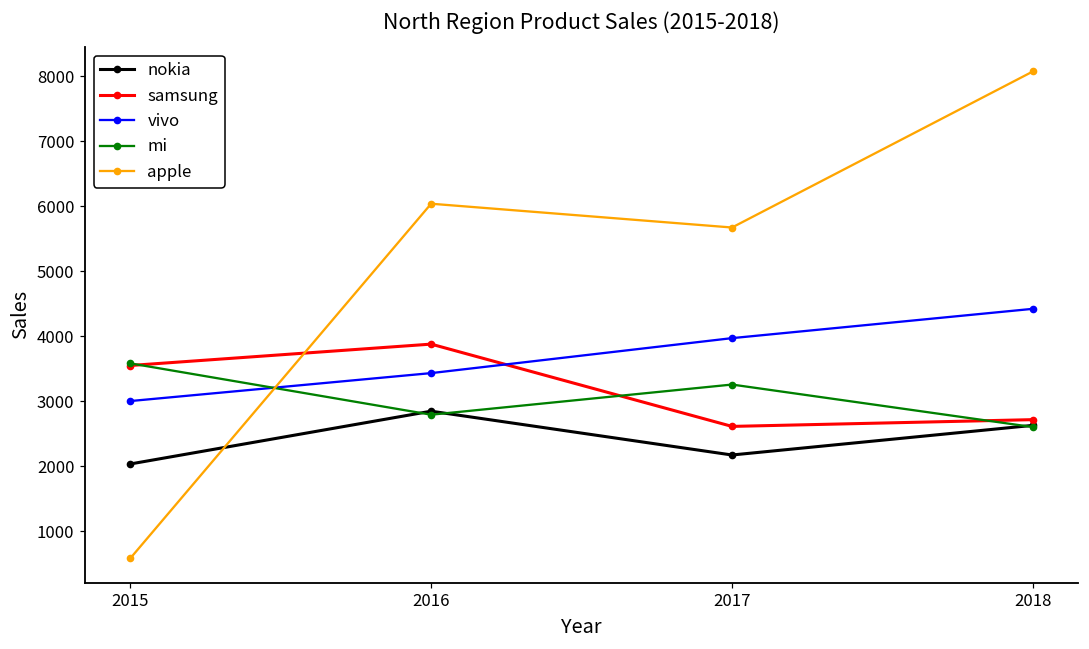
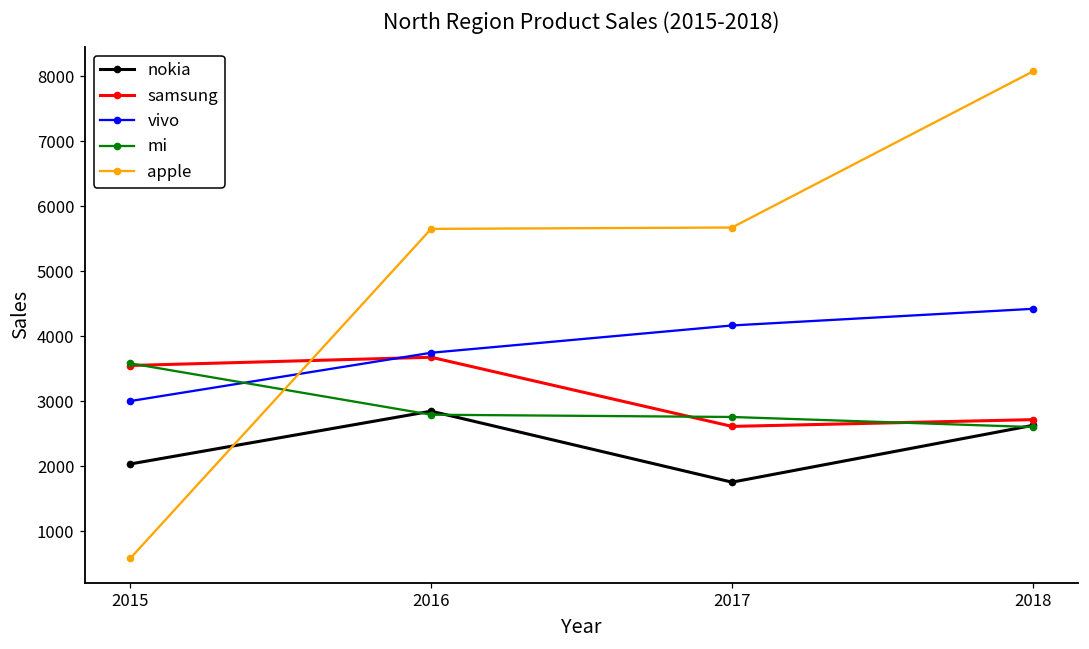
  {
    "nokia": {
      "2015": 2000,
      "2016": 2800,
-     "2017": 2200
+     "2017": 1800
    },
    "samsung": {
-     "2016": 3900,
+     "2016": 3700,
      "2017": 2600,
      "2018": 2700
    },
    "vivo": {
      "2015": 3000,
-     "2016": 3400,
-     "2017": 4000,
+     "2016": 3700,
+     "2017": 4200,
      "2018": 4400
    },
    "mi": {
      "2016": 2800,
-     "2017": 3300
+     "2017": 2800
    },
    "apple": {
      "2015": 600,
-     "2016": 6000,
+     "2016": 5700,
      "2017": 5700,
      "2018": 8100
    }
  }
